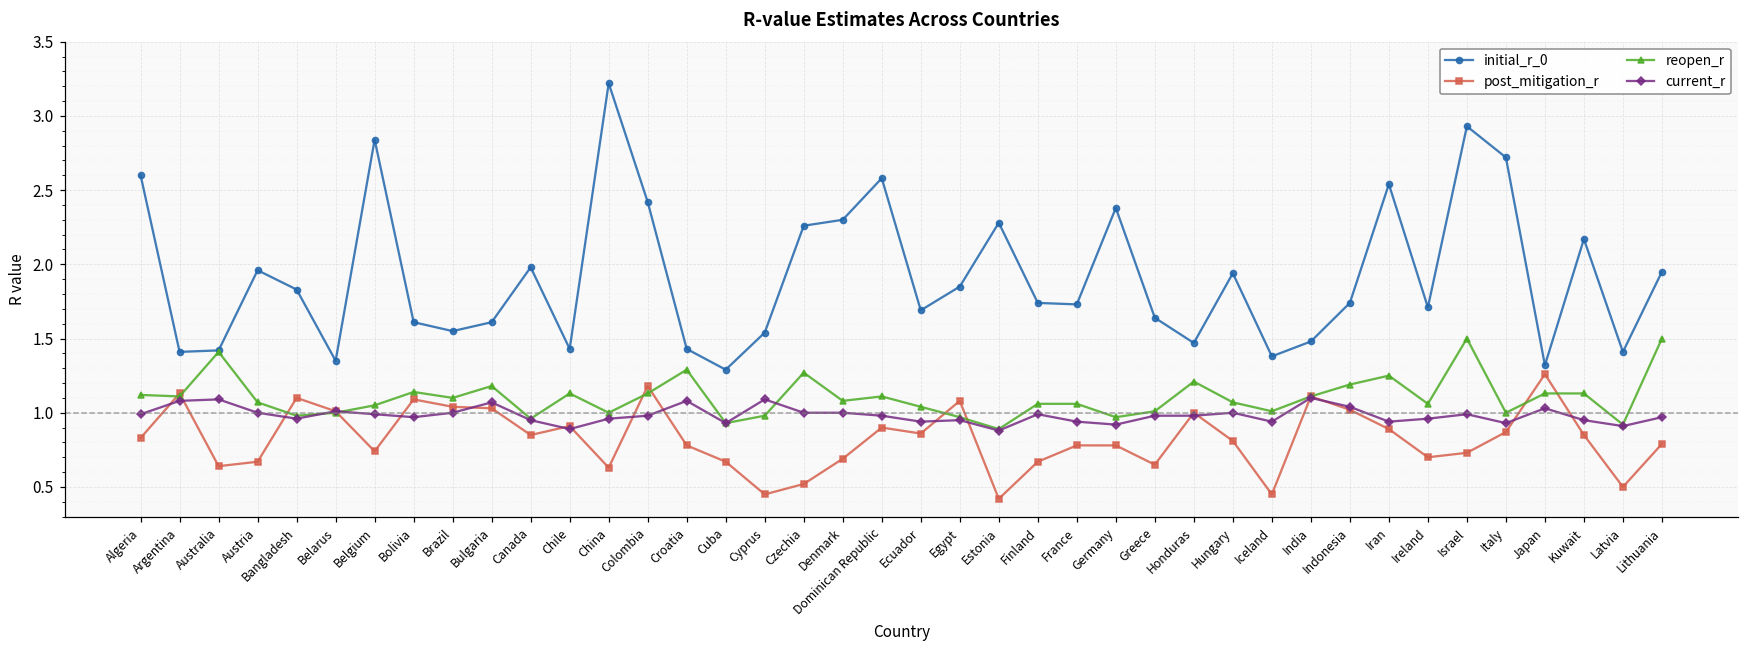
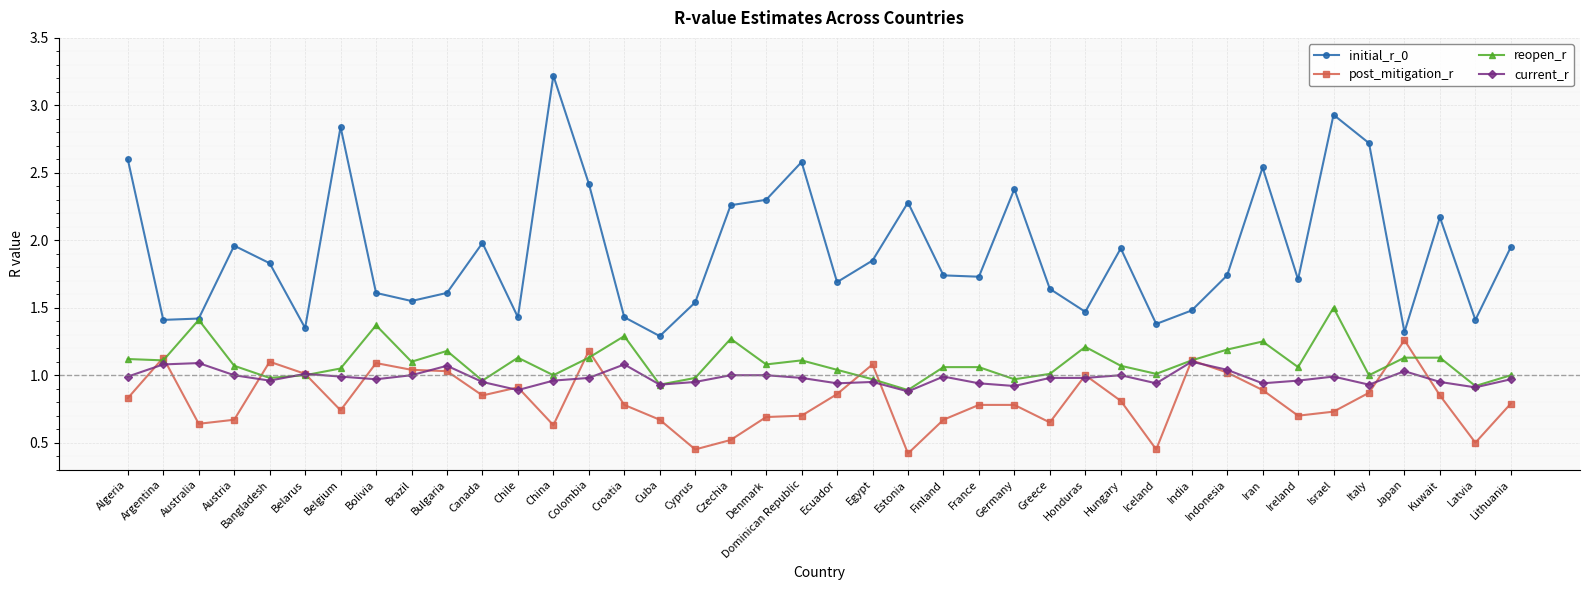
  {
    "initial_r_0": {
      "Algeria": 2.60,
      "Argentina": 1.41,
      "Austria": 1.96,
      "Bangladesh": 1.83,
      "Belarus": 1.35,
      "Belgium": 2.84,
      "Bolivia": 1.61,
      "Brazil": 1.55,
      "Bulgaria": 1.61,
      "Canada": 1.98,
      "Chile": 1.43,
      "China": 3.22,
      "Colombia": 2.42,
      "Croatia": 1.43,
      "Cuba": 1.29,
      "Cyprus": 1.54,
      "Czechia": 2.26,
      "Denmark": 2.30,
      "Dominican Republic": 2.58,
      "Ecuador": 1.69,
      "Egypt": 1.85,
      "Estonia": 2.28,
      "Finland": 1.74,
      "France": 1.73,
      "Germany": 2.38,
      "Greece": 1.64,
      "Honduras": 1.47,
      "Hungary": 1.94,
      "Iceland": 1.38,
      "India": 1.48,
      "Indonesia": 1.74,
      "Iran": 2.54,
      "Ireland": 1.71,
      "Israel": 2.93,
      "Italy": 2.72,
      "Japan": 1.32,
      "Kuwait": 2.17,
      "Latvia": 1.41,
      "Lithuania": 1.95
    },
    "post_mitigation_r": {
      "Algeria": 0.83,
      "Argentina": 1.13,
      "Australia": 0.64,
      "Austria": 0.67,
      "Bangladesh": 1.1,
      "Belgium": 0.74,
      "Bolivia": 1.1,
      "Brazil": 1.04,
      "Bulgaria": 1.03,
      "Canada": 0.85,
      "Chile": 0.9,
      "China": 0.63,
      "Colombia": 1.18,
      "Croatia": 0.78,
      "Cuba": 0.67,
      "Cyprus": 0.45,
      "Czechia": 0.52,
      "Denmark": 0.7,
-     "Dominican Republic": 0.9,
+     "Dominican Republic": 0.7,
      "Ecuador": 0.86,
      "Egypt": 1.08,
      "Estonia": 0.42,
      "Finland": 0.67,
      "France": 0.78,
      "Germany": 0.78,
      "Greece": 0.65,
      "Honduras": 1.0,
      "Hungary": 0.8,
      "Iceland": 0.45,
      "Indonesia": 1.02,
      "Iran": 0.9,
      "Ireland": 0.7,
      "Israel": 0.73,
      "Italy": 0.87,
      "Japan": 1.26,
      "Kuwait": 0.85,
      "Latvia": 0.5,
      "Lithuania": 0.8
    },
    "reopen_r": {
      "Algeria": 1.12,
      "Argentina": 1.11,
      "Austria": 1.07,
      "Bangladesh": 0.98,
      "Belgium": 1.05,
-     "Bolivia": 1.14,
+     "Bolivia": 1.37,
      "Brazil": 1.10,
      "Bulgaria": 1.18,
      "Chile": 1.13,
      "China": 1.00,
      "Colombia": 1.13,
      "Croatia": 1.29,
      "Cyprus": 0.98,
      "Czechia": 1.27,
      "Denmark": 1.08,
      "Dominican Republic": 1.11,
      "Ecuador": 1.04,
      "Egypt": 0.97,
      "Finland": 1.06,
      "France": 1.06,
      "Germany": 0.97,
      "Greece": 1.01,
      "Honduras": 1.21,
      "Hungary": 1.07,
      "Iceland": 1.01,
      "Indonesia": 1.19,
      "Iran": 1.25,
      "Ireland": 1.06,
      "Israel": 1.50,
      "Italy": 1.00,
      "Japan": 1.13,
      "Kuwait": 1.13,
-     "Lithuania": 1.5
+     "Lithuania": 1.0
    },
    "current_r": {
      "Algeria": 0.99,
      "Argentina": 1.08,
      "Australia": 1.09,
      "Austria": 1.00,
      "Bangladesh": 0.96,
      "Belgium": 0.99,
      "Bolivia": 0.97,
      "Brazil": 1.00,
      "Bulgaria": 1.07,
      "Chile": 0.89,
      "China": 0.96,
      "Colombia": 0.98,
      "Croatia": 1.08,
-     "Cyprus": 1.09,
+     "Cyprus": 0.95,
      "Czechia": 1.00,
      "Denmark": 1.00,
      "Dominican Republic": 0.98,
      "Ecuador": 0.94,
      "Egypt": 0.95,
      "Finland": 0.99,
      "France": 0.94,
      "Germany": 0.92,
      "Greece": 0.98,
      "Honduras": 0.98,
      "Hungary": 1.00,
      "Iceland": 0.94,
      "Indonesia": 1.04,
      "Iran": 0.94,
      "Ireland": 0.96,
      "Israel": 0.99,
      "Italy": 0.93,
      "Japan": 1.03,
      "Kuwait": 0.95,
      "Lithuania": 0.97
    }
  }
